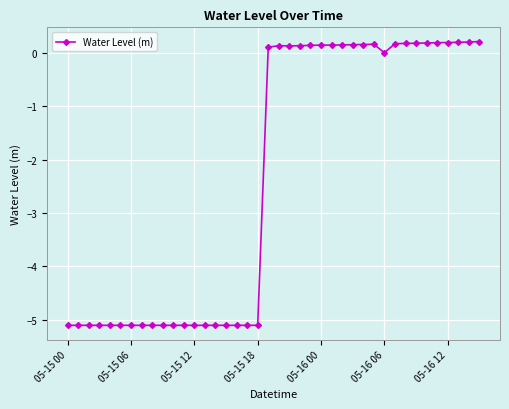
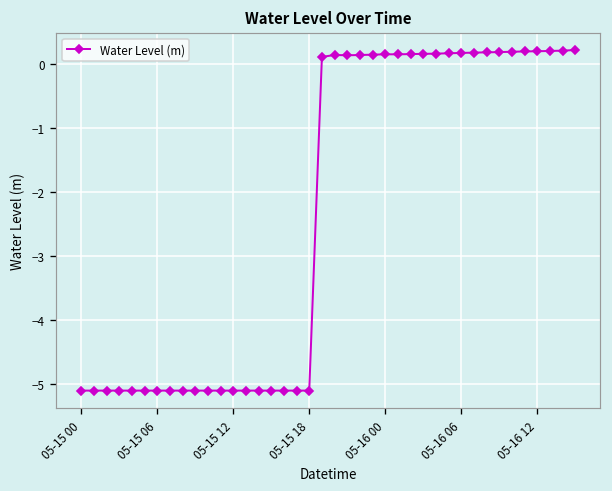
  {
    "05-15 00": -5.1,
    "05-15 06": -5.1,
    "05-15 12": -5.1,
    "05-15 18": -5.1,
    "05-16 00": 0.1,
-   "05-16 06": 0.0,
+   "05-16 06": 0.2,
    "05-16 12": 0.2
  }
